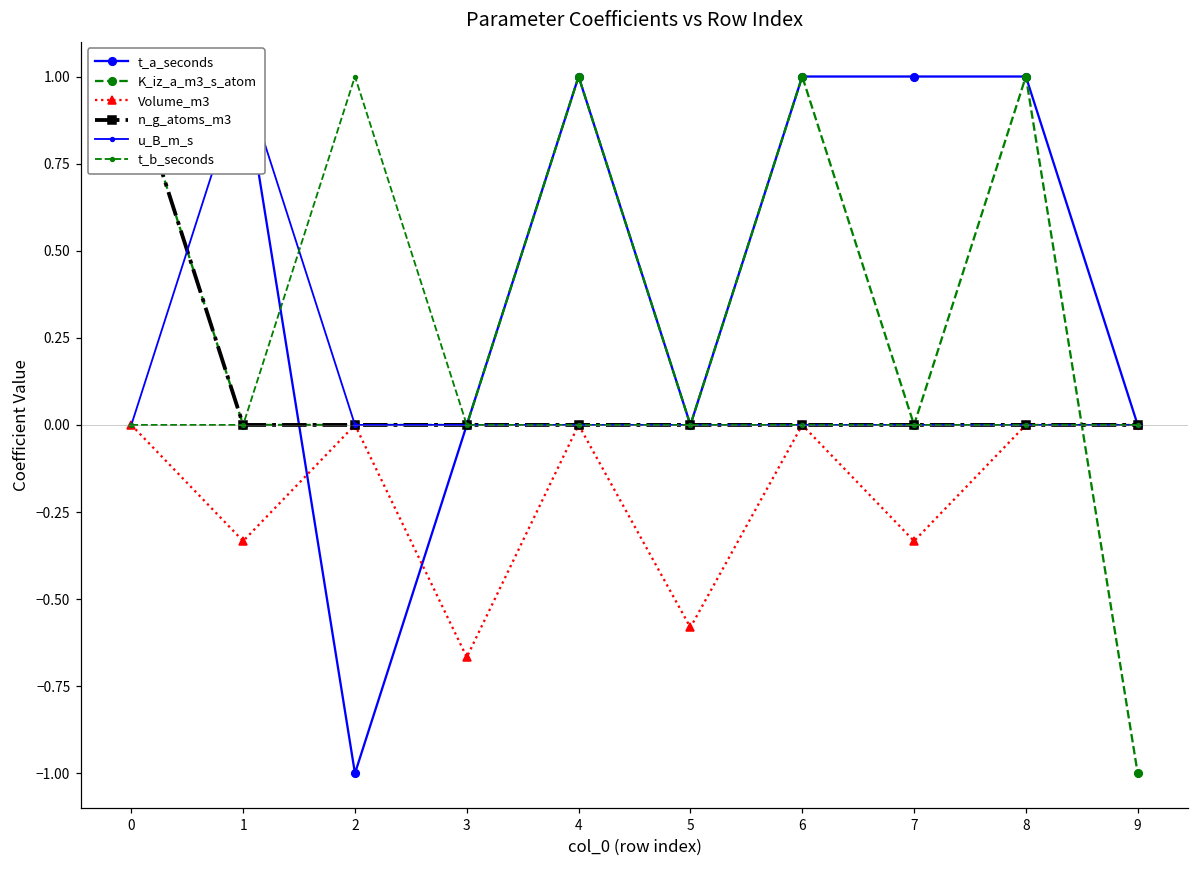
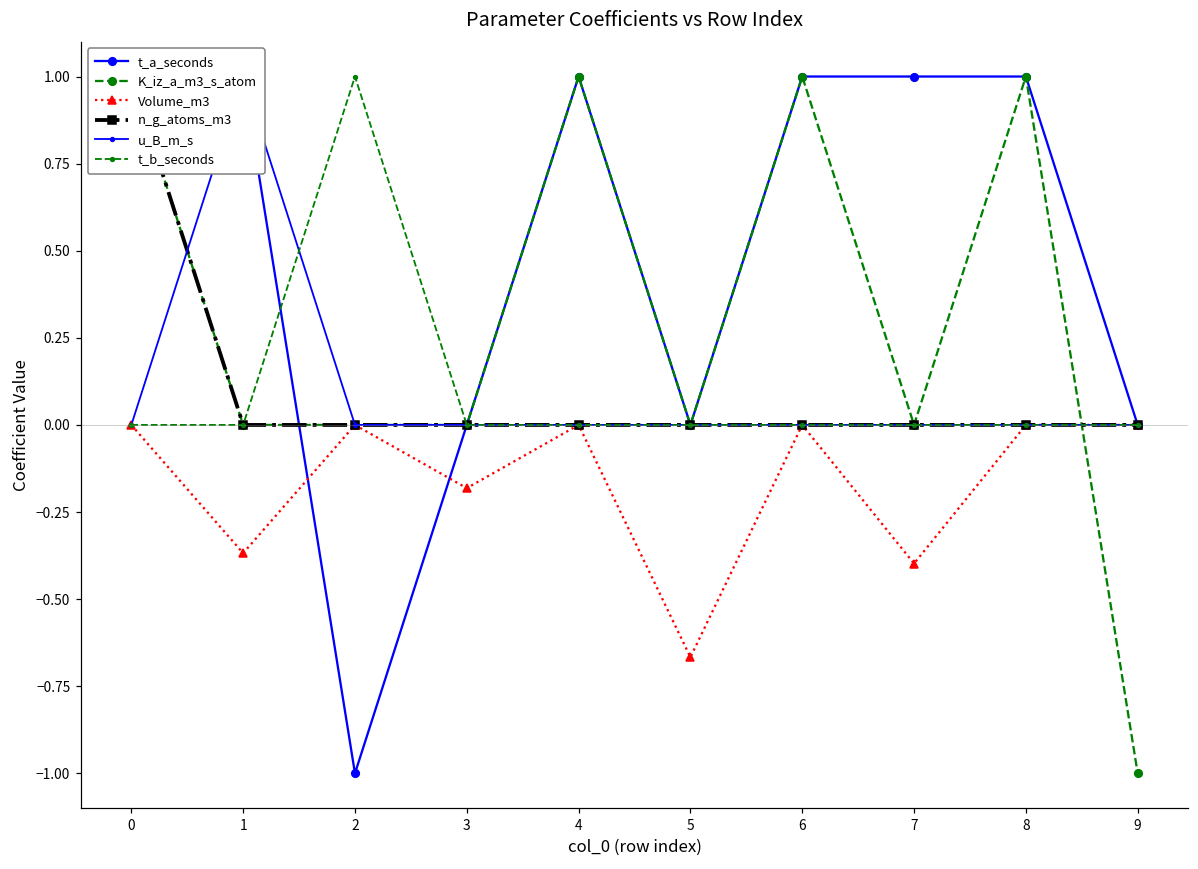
  {
    "Volume_m3": {
-     "1": -0.33,
-     "3": -0.67,
-     "5": -0.58,
-     "7": -0.33
+     "1": -0.37,
+     "3": -0.18,
+     "5": -0.67,
+     "7": -0.40
    }
  }
